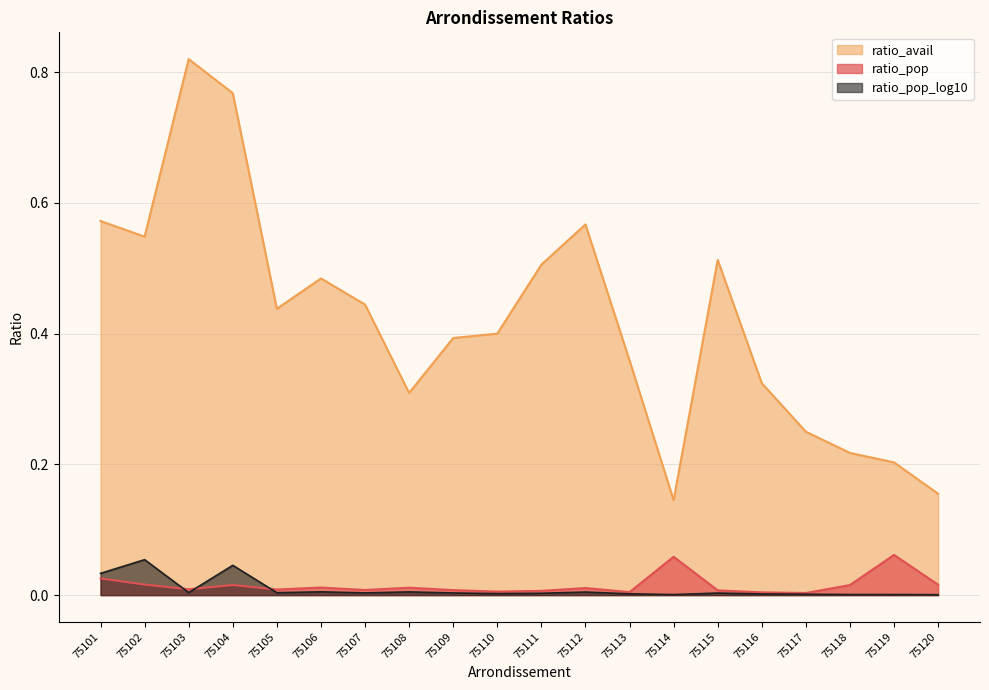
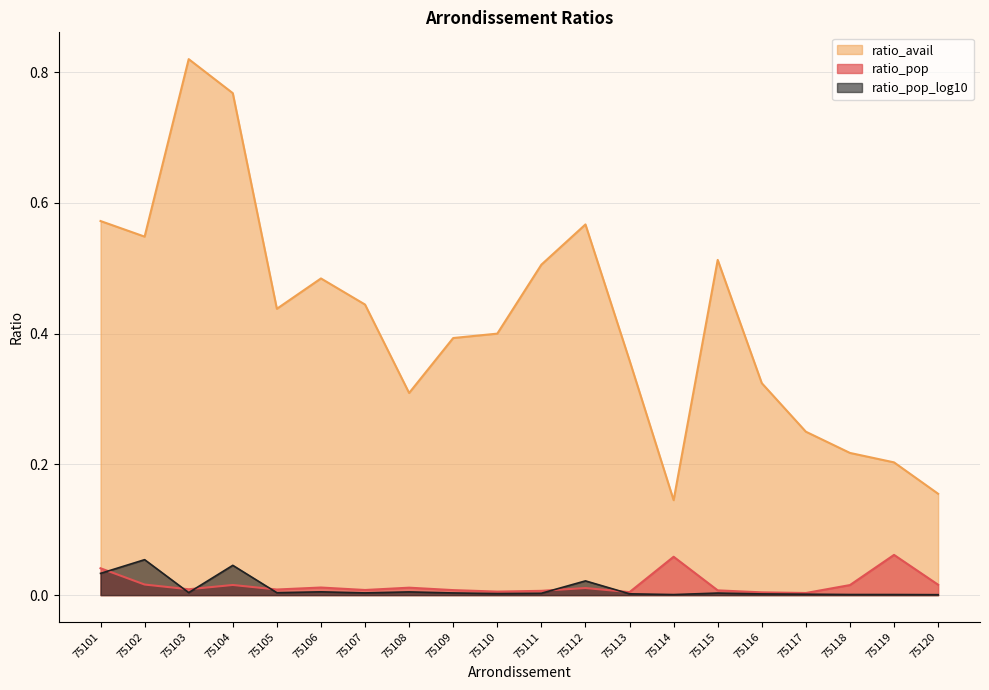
  {
    "ratio_avail": {
      "75101": 0.57,
      "75102": 0.55,
      "75103": 0.82,
      "75104": 0.77,
      "75105": 0.44,
      "75106": 0.48,
      "75107": 0.44,
      "75108": 0.31,
      "75109": 0.39,
      "75110": 0.40,
      "75111": 0.51,
      "75112": 0.57,
      "75113": 0.36,
      "75114": 0.15,
      "75115": 0.51,
      "75116": 0.32,
      "75117": 0.25,
      "75118": 0.22,
      "75119": 0.20,
      "75120": 0.16
    },
    "ratio_pop": {
-     "75101": 0.03,
+     "75101": 0.04,
      "75102": 0.02,
      "75103": 0.01,
      "75104": 0.02,
      "75105": 0.01,
      "75106": 0.01,
      "75107": 0.01,
      "75108": 0.01,
      "75109": 0.01,
      "75112": 0.01,
      "75114": 0.06,
      "75115": 0.01,
      "75118": 0.02,
      "75119": 0.06,
      "75120": 0.02
    },
    "ratio_pop_log10": {
      "75101": 0.03,
      "75102": 0.05,
      "75103": 0.00,
      "75104": 0.05,
      "75105": 0.00,
      "75106": 0.01,
      "75107": 0.00,
      "75108": 0.00,
      "75109": 0.00,
-     "75112": 0.00,
+     "75112": 0.02,
      "75114": 0.00,
      "75115": 0.00,
      "75118": 0.00,
      "75119": 0.00,
      "75120": 0.00
    }
  }
